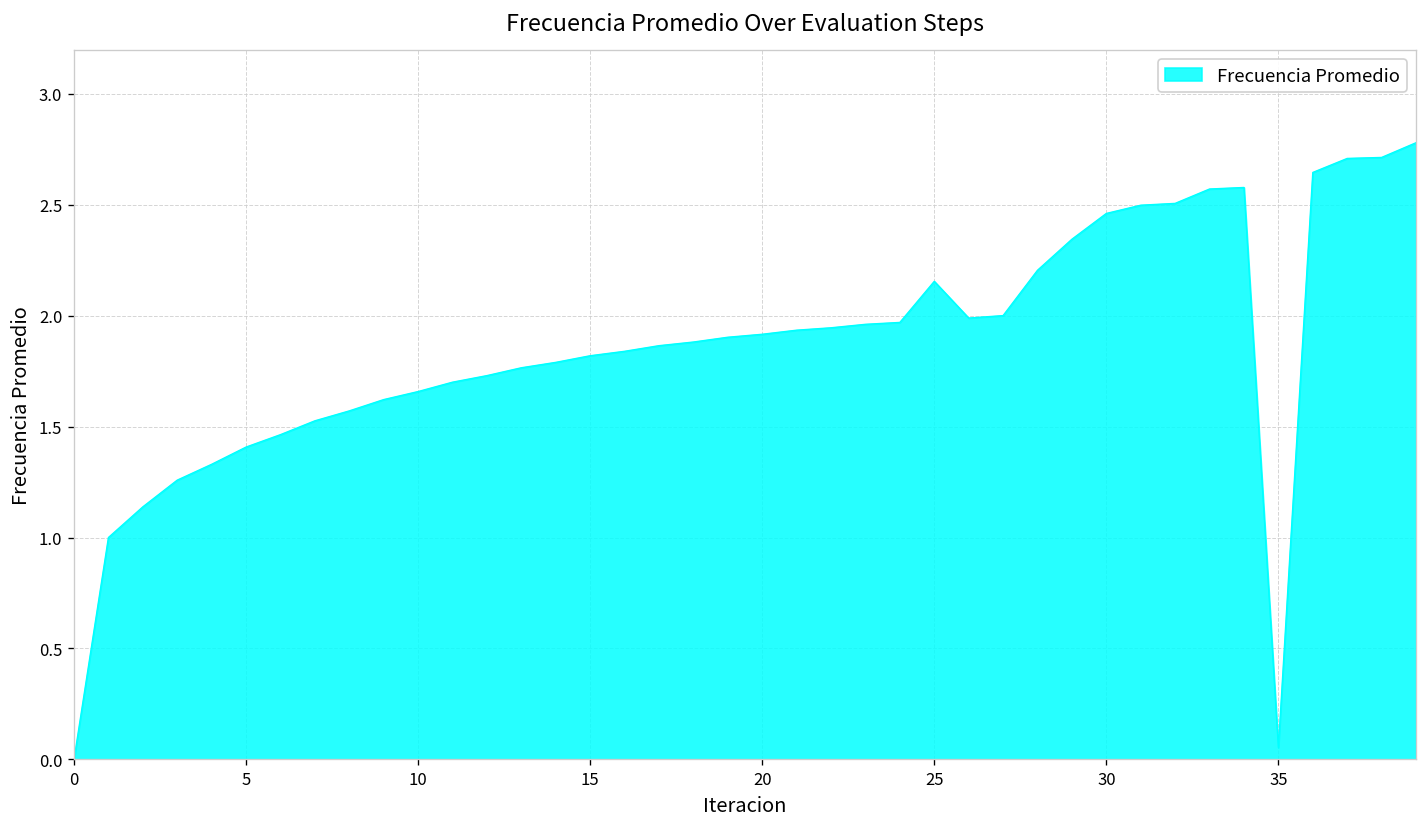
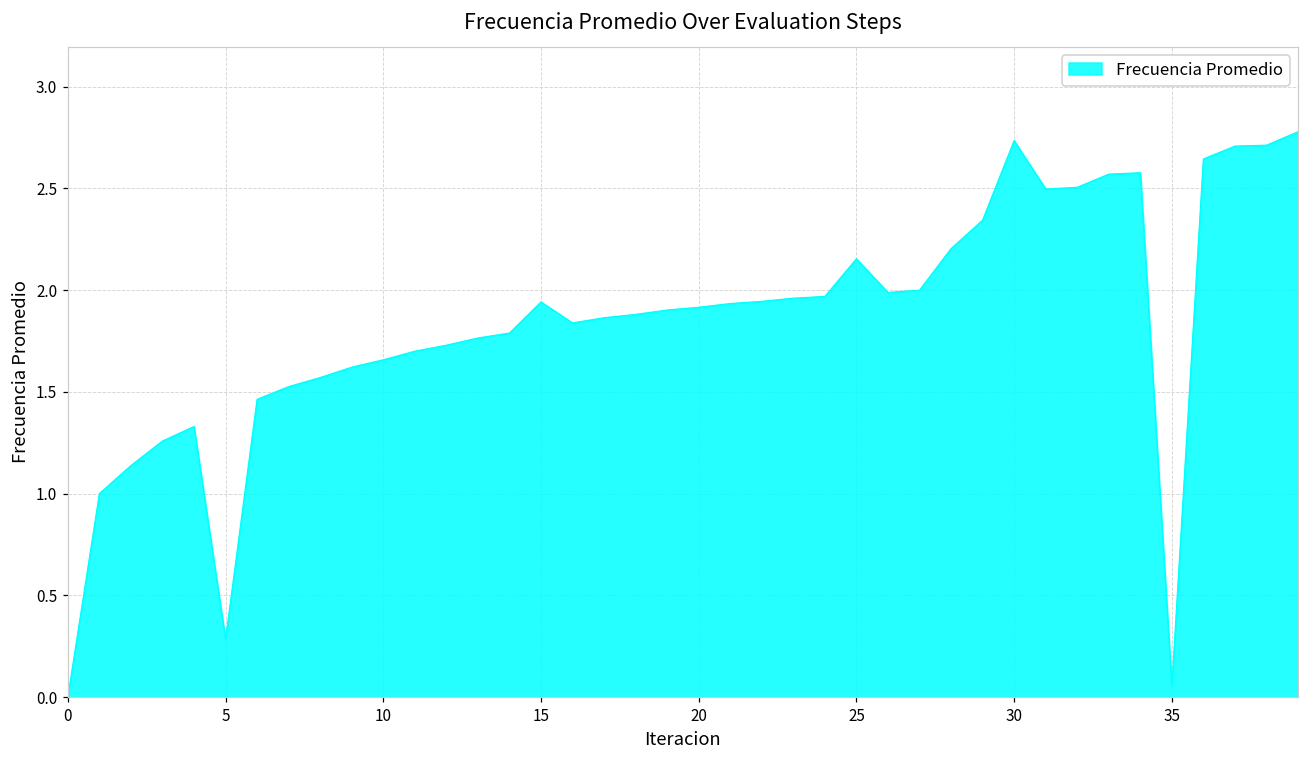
  {
    "0": 0.00,
-   "5": 1.41,
+   "5": 0.28,
    "10": 1.66,
-   "15": 1.82,
+   "15": 1.94,
    "20": 1.92,
    "25": 2.15,
-   "30": 2.46,
+   "30": 2.74,
    "35": 0.05
  }
